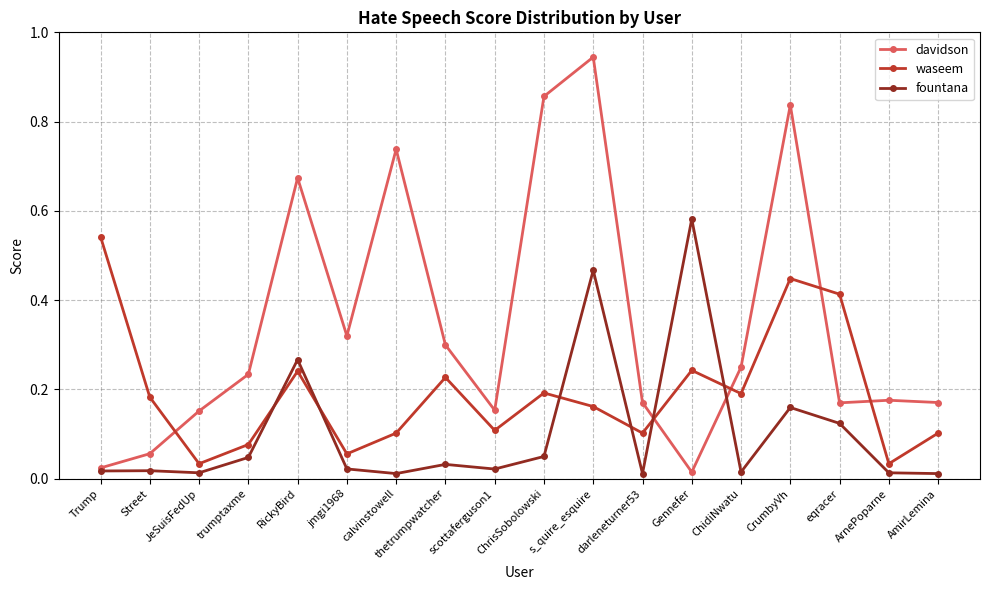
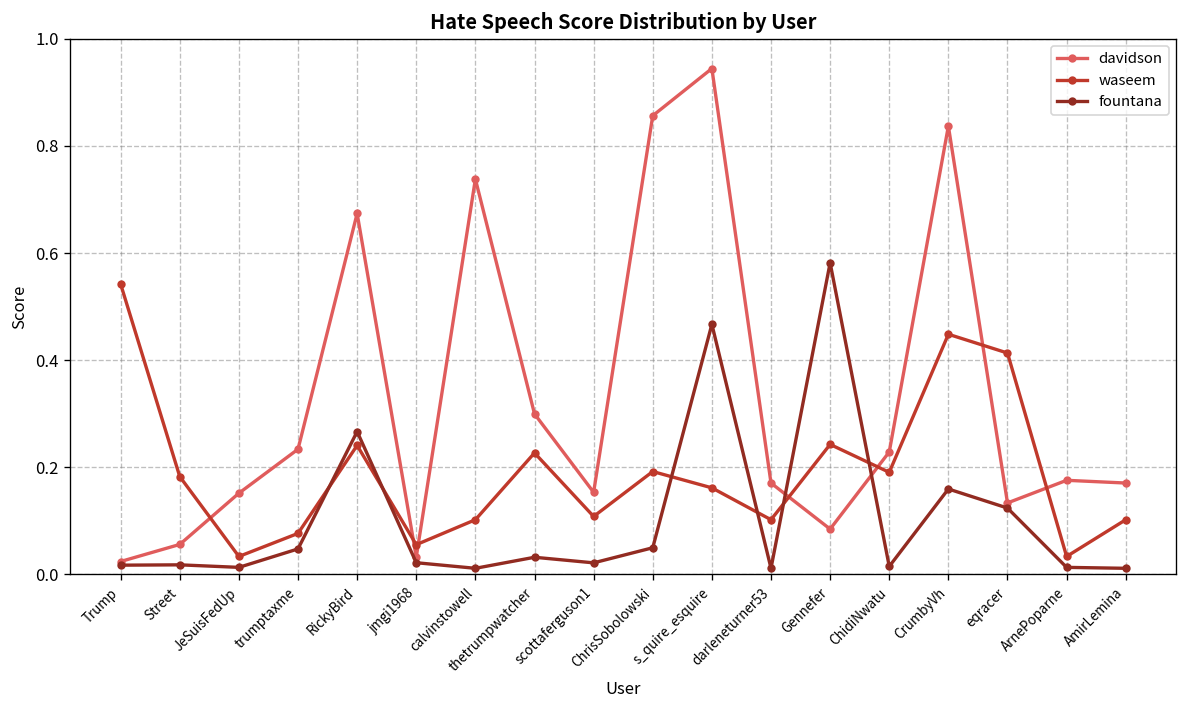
  {
    "davidson": {
      "Trump": 0.02,
      "Street": 0.06,
      "JeSuisFedUp": 0.15,
      "trumptaxme": 0.23,
      "RickyBird": 0.67,
-     "jmgi1968": 0.32,
+     "jmgi1968": 0.03,
      "calvinstowell": 0.74,
      "thetrumpwatcher": 0.30,
      "scottaferguson1": 0.15,
      "ChrisSobolowski": 0.86,
      "s_quire_esquire": 0.94,
      "darleneturner53": 0.17,
-     "Gennefer": 0.01,
-     "ChidiNwatu": 0.25,
+     "Gennefer": 0.08,
+     "ChidiNwatu": 0.23,
      "CrumbyVh": 0.84,
-     "eqracer": 0.17,
+     "eqracer": 0.13,
      "ArnePoparne": 0.18,
      "AmirLemina": 0.17
    }
  }
